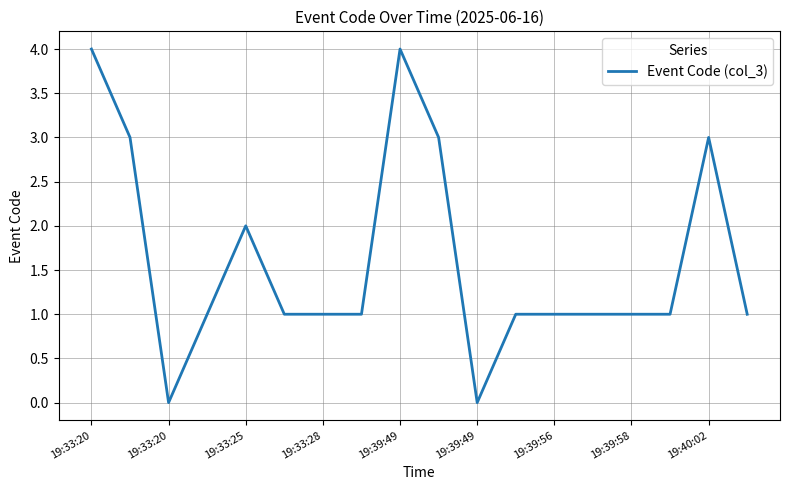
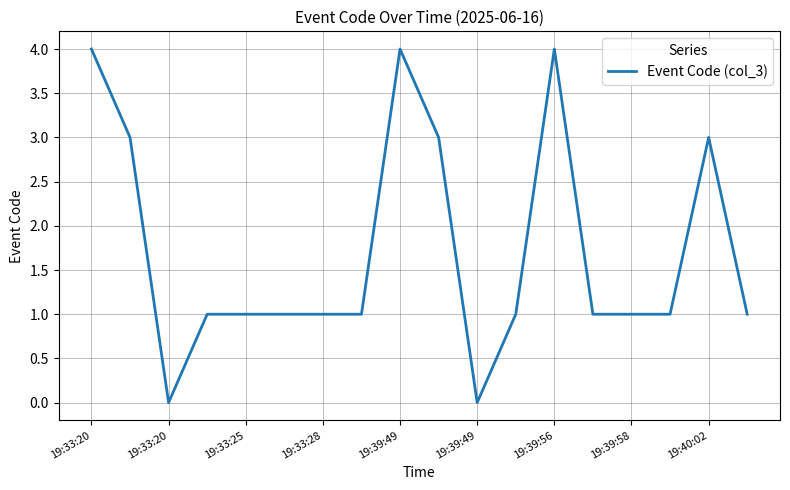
  {
-   "19:33:25": 2,
+   "19:33:25": 1,
    "19:33:28": 1,
-   "19:39:56": 1,
+   "19:39:56": 4,
    "19:39:58": 1,
    "19:40:02": 3
  }
